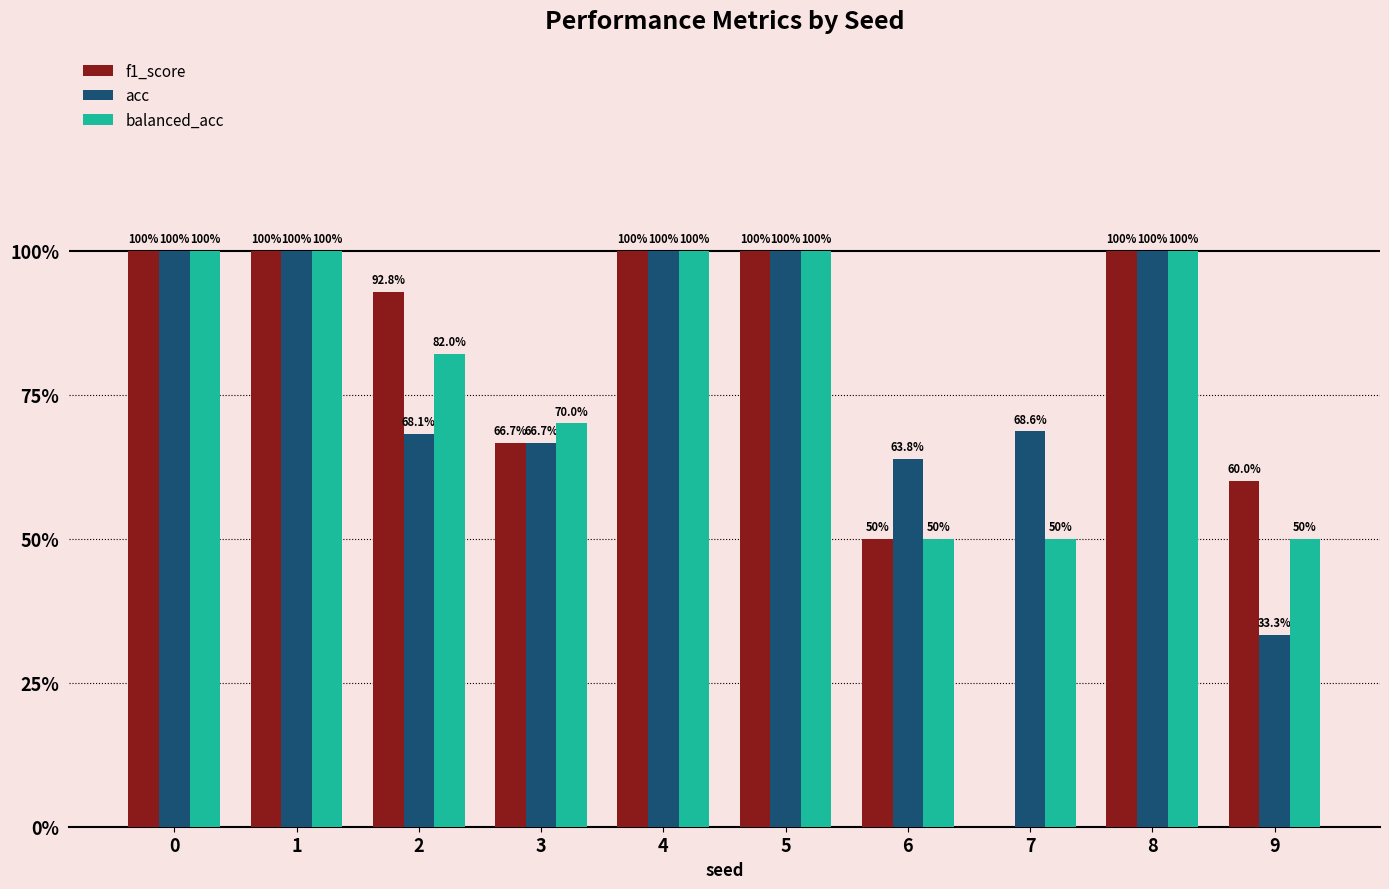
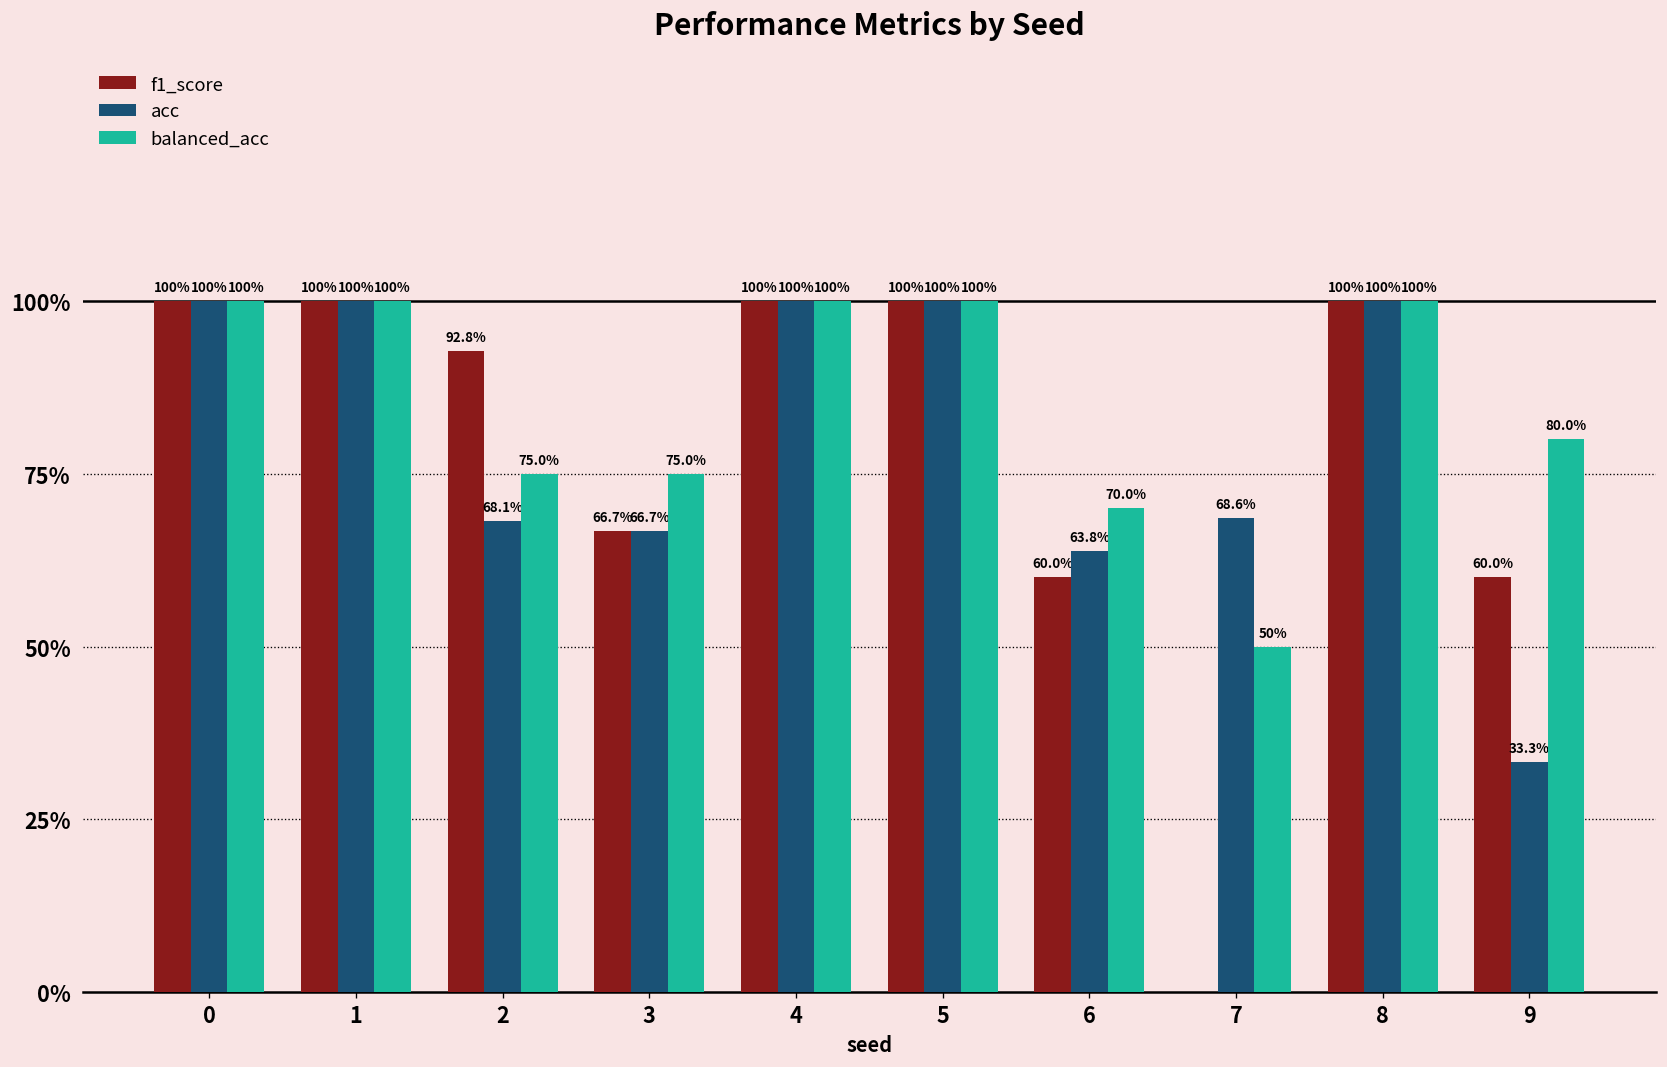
  {
    "f1_score": {
      "0": "100%",
      "1": "100%",
      "2": "92.8%",
      "3": "66.7%",
      "4": "100%",
      "5": "100%",
-     "6": "50%",
+     "6": "60.0%",
      "8": "100%",
      "9": "60.0%"
    },
    "acc": {
      "0": "100%",
      "1": "100%",
      "2": "68.1%",
      "3": "66.7%",
      "4": "100%",
      "5": "100%",
      "6": "63.8%",
      "7": "68.6%",
      "8": "100%",
      "9": "33.3%"
    },
    "balanced_acc": {
      "0": "100%",
      "1": "100%",
-     "2": "82.0%",
-     "3": "70.0%",
+     "2": "75.0%",
+     "3": "75.0%",
      "4": "100%",
      "5": "100%",
-     "6": "50%",
+     "6": "70.0%",
      "7": "50%",
      "8": "100%",
-     "9": "50%"
+     "9": "80.0%"
    }
  }
